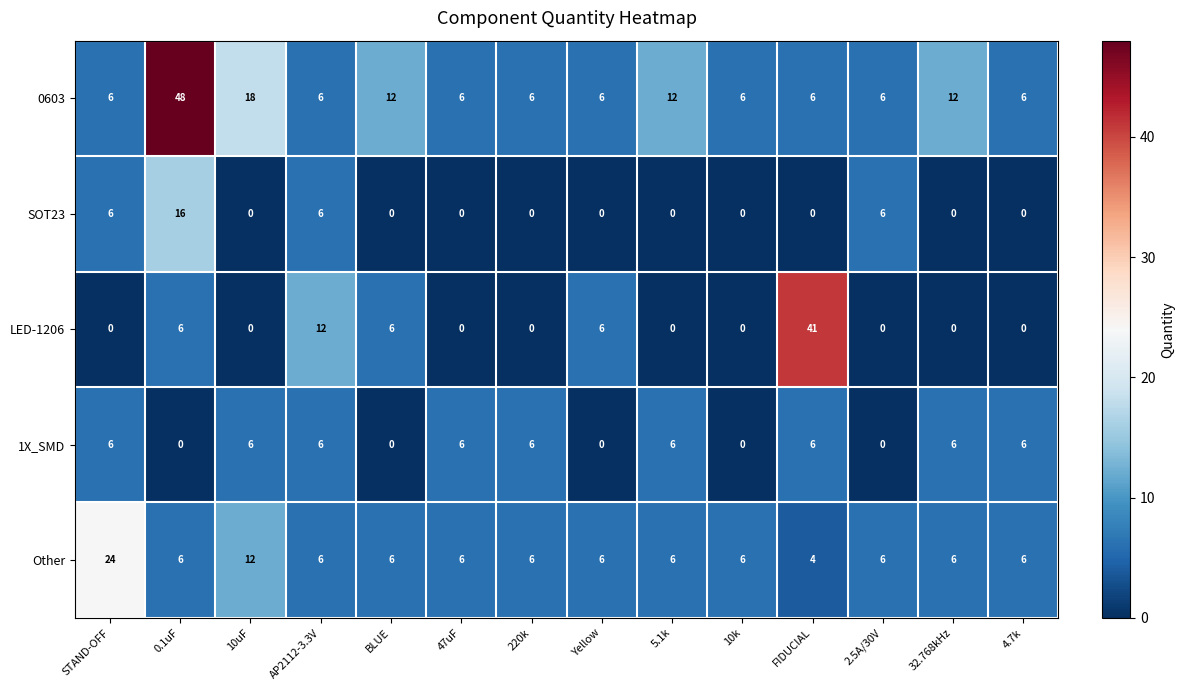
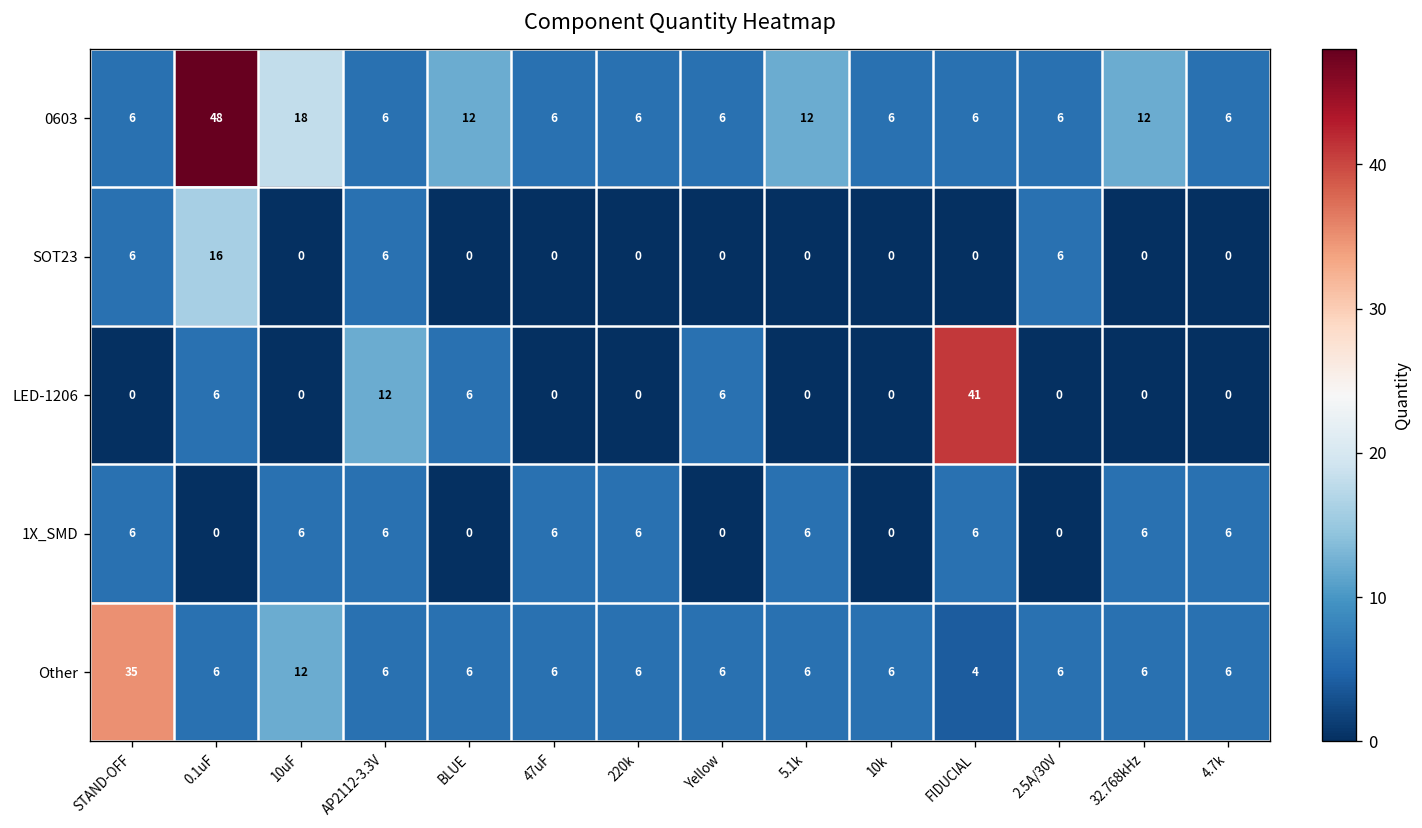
  {
    "0603": {
      "STAND-OFF": 6,
      "0.1uF": 48,
      "10uF": 18,
      "AP2112-3.3V": 6,
      "BLUE": 12,
      "47uF": 6,
      "220k": 6,
      "Yellow": 6,
      "5.1k": 12,
      "10k": 6,
      "FIDUCIAL": 6,
      "2.5A/30V": 6,
      "32.768kHz": 12,
      "4.7k": 6
    },
    "SOT23": {
      "STAND-OFF": 6,
      "0.1uF": 16,
      "10uF": 0,
      "AP2112-3.3V": 6,
      "BLUE": 0,
      "47uF": 0,
      "220k": 0,
      "Yellow": 0,
      "5.1k": 0,
      "10k": 0,
      "FIDUCIAL": 0,
      "2.5A/30V": 6,
      "32.768kHz": 0,
      "4.7k": 0
    },
    "LED-1206": {
      "STAND-OFF": 0,
      "0.1uF": 6,
      "10uF": 0,
      "AP2112-3.3V": 12,
      "BLUE": 6,
      "47uF": 0,
      "220k": 0,
      "Yellow": 6,
      "5.1k": 0,
      "10k": 0,
      "FIDUCIAL": 41,
      "2.5A/30V": 0,
      "32.768kHz": 0,
      "4.7k": 0
    },
    "1X_SMD": {
      "STAND-OFF": 6,
      "0.1uF": 0,
      "10uF": 6,
      "AP2112-3.3V": 6,
      "BLUE": 0,
      "47uF": 6,
      "220k": 6,
      "Yellow": 0,
      "5.1k": 6,
      "10k": 0,
      "FIDUCIAL": 6,
      "2.5A/30V": 0,
      "32.768kHz": 6,
      "4.7k": 6
    },
    "Other": {
-     "STAND-OFF": 24,
+     "STAND-OFF": 35,
      "0.1uF": 6,
      "10uF": 12,
      "AP2112-3.3V": 6,
      "BLUE": 6,
      "47uF": 6,
      "220k": 6,
      "Yellow": 6,
      "5.1k": 6,
      "10k": 6,
      "FIDUCIAL": 4,
      "2.5A/30V": 6,
      "32.768kHz": 6,
      "4.7k": 6
    }
  }
